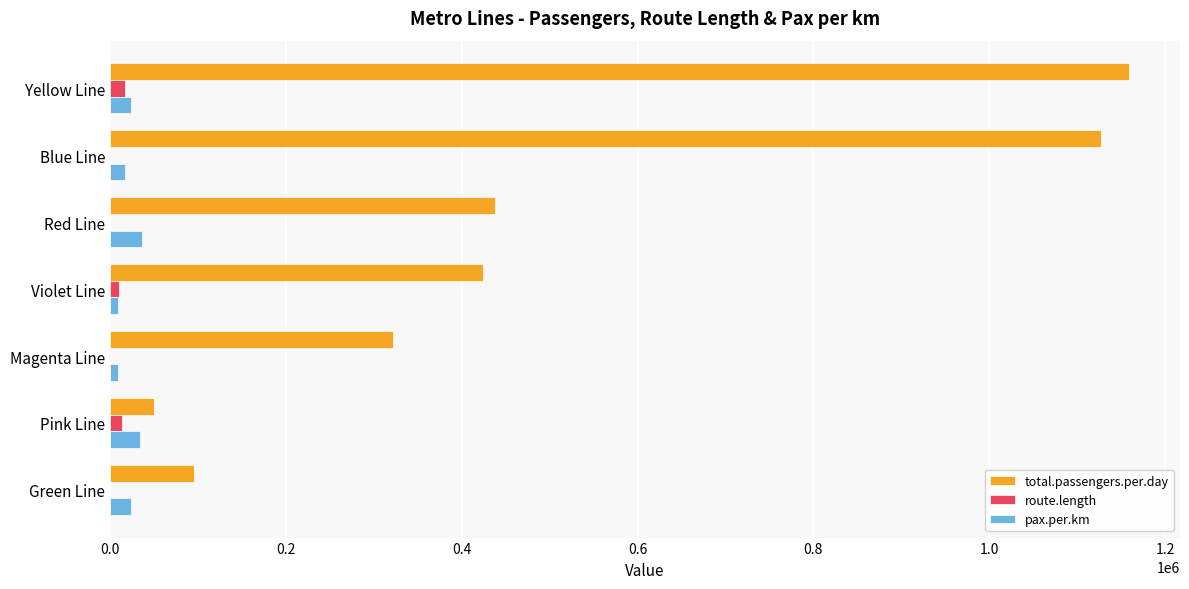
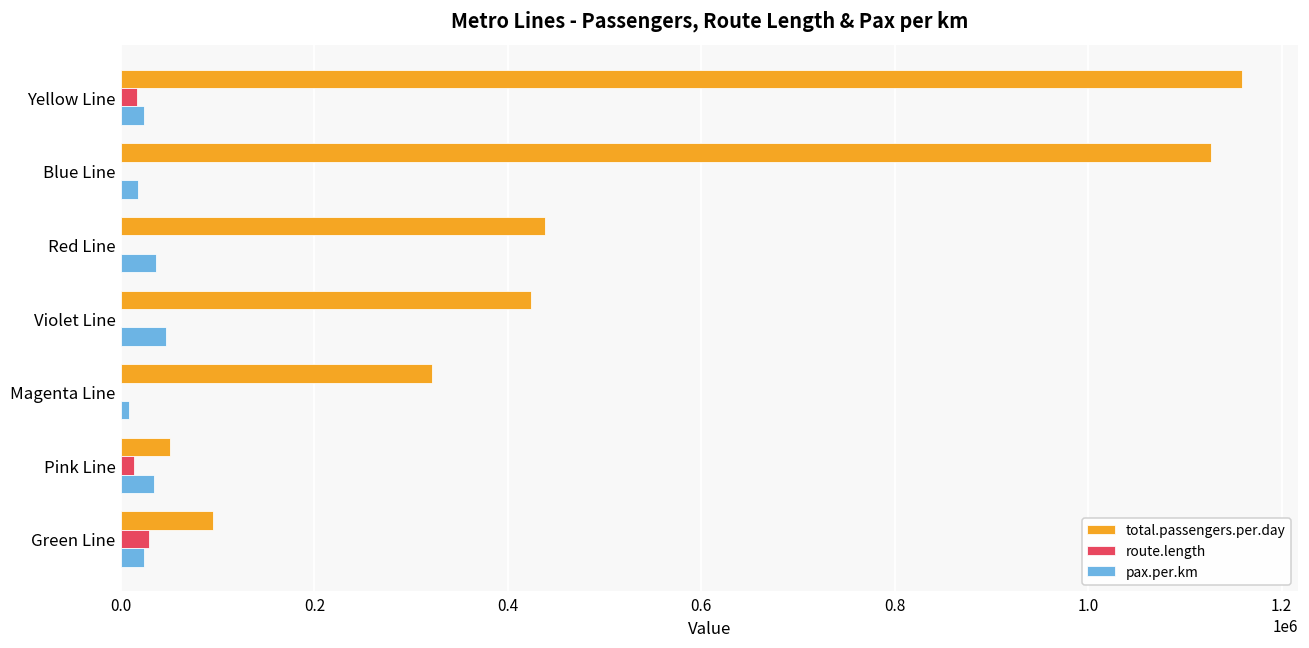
  {
    "total.passengers.per.day": {
      "Yellow Line": 1160000,
      "Blue Line": 1130000,
      "Red Line": 440000,
      "Violet Line": 420000,
      "Magenta Line": 320000,
      "Pink Line": 50000,
      "Green Line": 100000
    },
    "route.length": {
      "Yellow Line": 20000,
-     "Violet Line": 10000,
+     "Violet Line": 0,
      "Pink Line": 10000,
-     "Green Line": 0
+     "Green Line": 30000
    },
    "pax.per.km": {
      "Yellow Line": 20000,
      "Blue Line": 20000,
      "Red Line": 40000,
-     "Violet Line": 10000,
+     "Violet Line": 50000,
      "Magenta Line": 10000,
      "Pink Line": 30000,
      "Green Line": 20000
    }
  }
